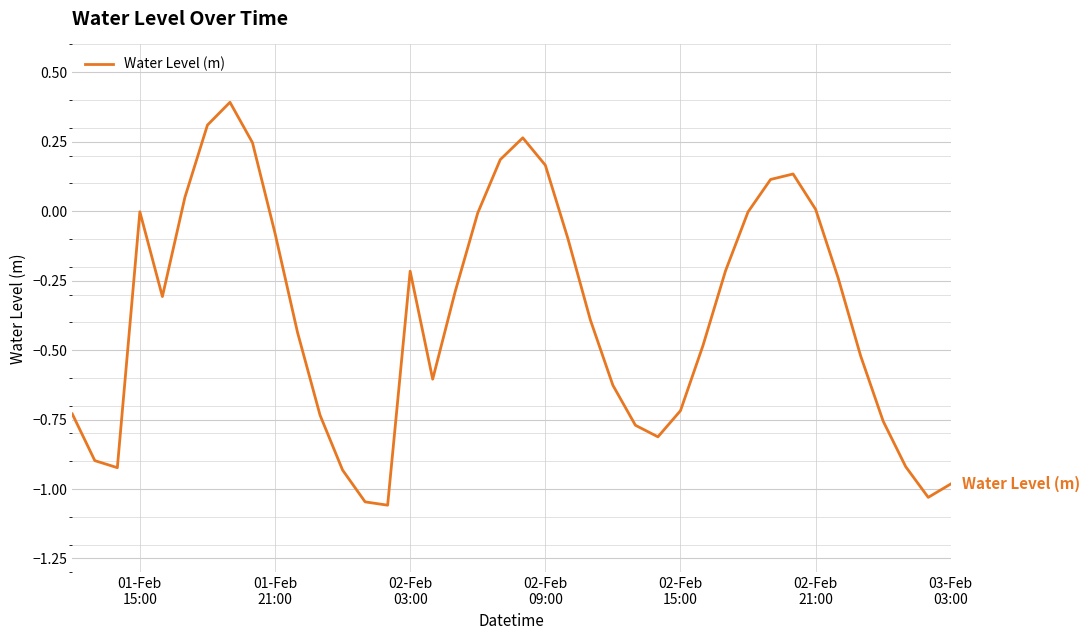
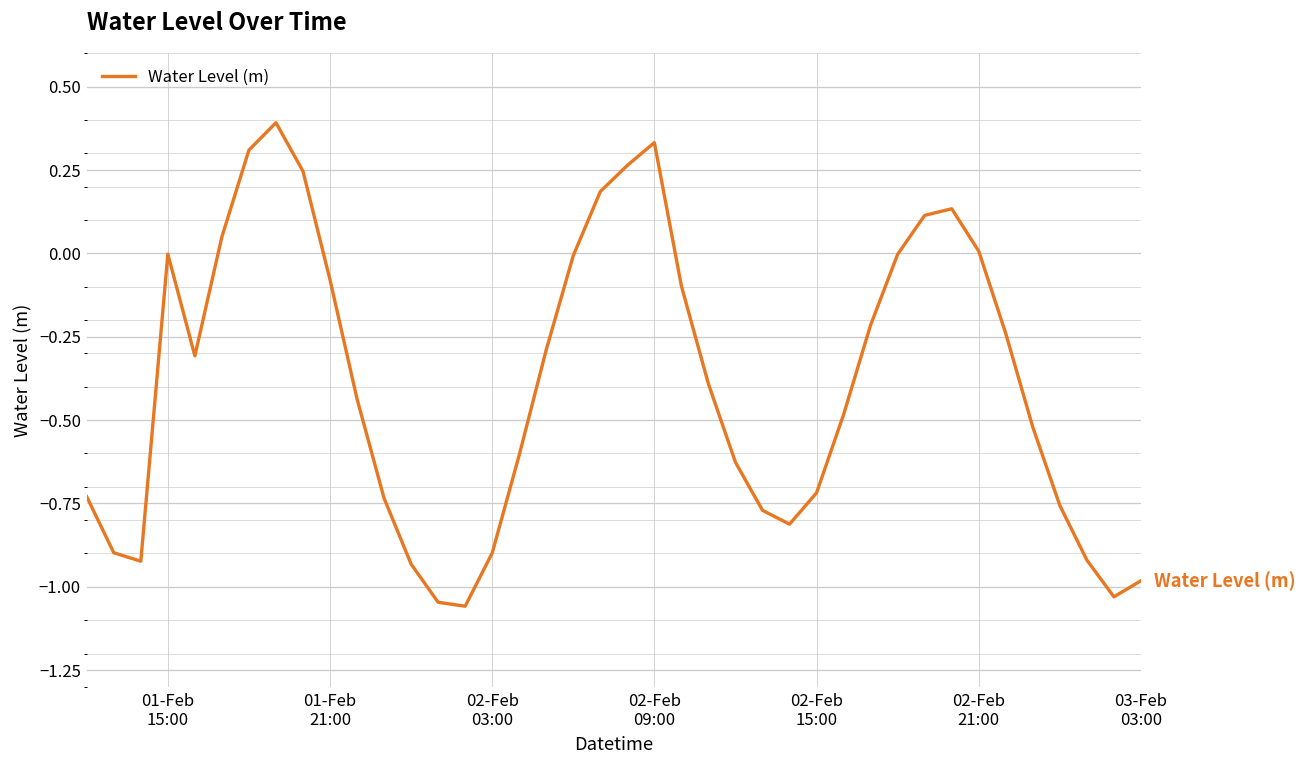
  {
    "01-Feb 15:00": 0.00,
    "01-Feb 21:00": -0.08,
-   "02-Feb 03:00": -0.22,
-   "02-Feb 09:00": 0.17,
+   "02-Feb 03:00": -0.90,
+   "02-Feb 09:00": 0.33,
    "02-Feb 15:00": -0.72,
    "02-Feb 21:00": 0.01,
    "03-Feb 03:00": -0.98
  }
